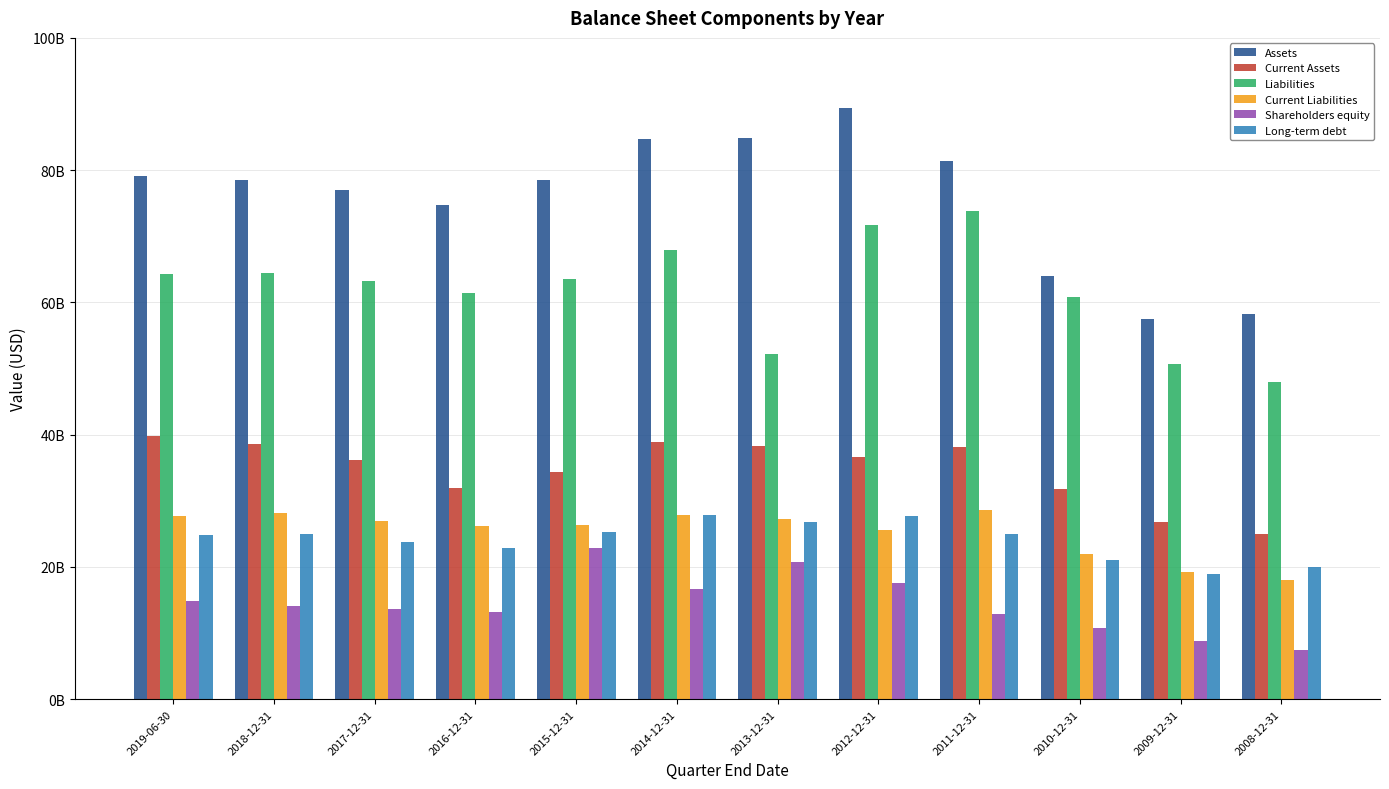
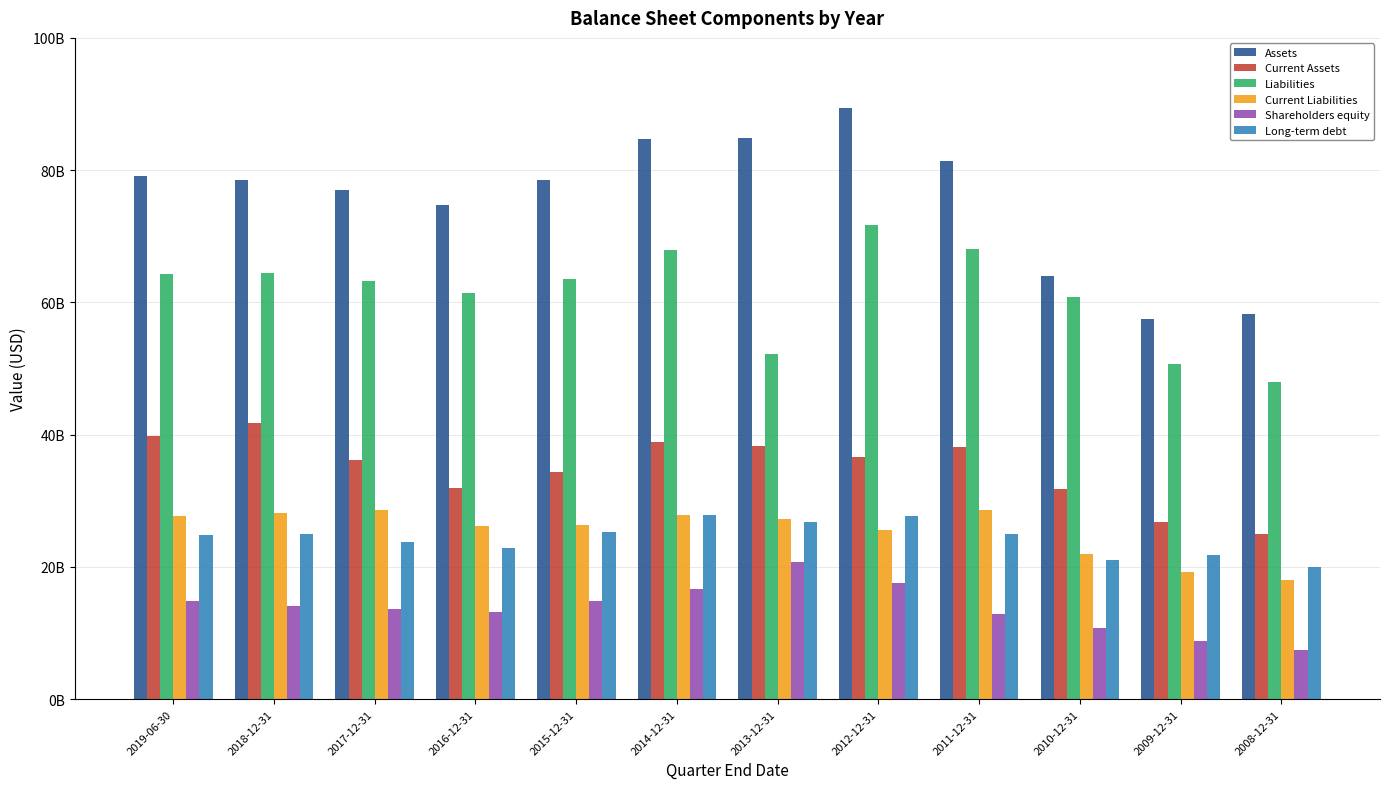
  {
    "Assets": {
      "2019-06-30": 79000000000,
      "2018-12-31": 79000000000,
      "2017-12-31": 77000000000,
      "2016-12-31": 75000000000,
      "2015-12-31": 78000000000,
      "2014-12-31": 85000000000,
      "2013-12-31": 85000000000,
      "2012-12-31": 89000000000,
      "2011-12-31": 81000000000,
      "2010-12-31": 64000000000,
      "2009-12-31": 58000000000,
      "2008-12-31": 58000000000
    },
    "Current Assets": {
      "2019-06-30": 40000000000,
-     "2018-12-31": 39000000000,
+     "2018-12-31": 42000000000,
      "2017-12-31": 36000000000,
      "2016-12-31": 32000000000,
      "2015-12-31": 34000000000,
      "2014-12-31": 39000000000,
      "2013-12-31": 38000000000,
      "2012-12-31": 37000000000,
      "2011-12-31": 38000000000,
      "2010-12-31": 32000000000,
      "2009-12-31": 27000000000,
      "2008-12-31": 25000000000
    },
    "Liabilities": {
      "2019-06-30": 64000000000,
      "2018-12-31": 64000000000,
      "2017-12-31": 63000000000,
      "2016-12-31": 61000000000,
      "2015-12-31": 64000000000,
      "2014-12-31": 68000000000,
      "2013-12-31": 52000000000,
      "2012-12-31": 72000000000,
-     "2011-12-31": 74000000000,
+     "2011-12-31": 68000000000,
      "2010-12-31": 61000000000,
      "2009-12-31": 51000000000,
      "2008-12-31": 48000000000
    },
    "Current Liabilities": {
      "2019-06-30": 28000000000,
      "2018-12-31": 28000000000,
-     "2017-12-31": 27000000000,
+     "2017-12-31": 29000000000,
      "2016-12-31": 26000000000,
      "2015-12-31": 26000000000,
      "2014-12-31": 28000000000,
      "2013-12-31": 27000000000,
      "2012-12-31": 26000000000,
      "2011-12-31": 29000000000,
      "2010-12-31": 22000000000,
      "2009-12-31": 19000000000,
      "2008-12-31": 18000000000
    },
    "Shareholders equity": {
      "2019-06-30": 15000000000,
      "2018-12-31": 14000000000,
      "2017-12-31": 14000000000,
      "2016-12-31": 13000000000,
-     "2015-12-31": 23000000000,
+     "2015-12-31": 15000000000,
      "2014-12-31": 17000000000,
      "2013-12-31": 21000000000,
      "2012-12-31": 18000000000,
      "2011-12-31": 13000000000,
      "2010-12-31": 11000000000,
      "2009-12-31": 9000000000,
      "2008-12-31": 8000000000
    },
    "Long-term debt": {
      "2019-06-30": 25000000000,
      "2018-12-31": 25000000000,
      "2017-12-31": 24000000000,
      "2016-12-31": 23000000000,
      "2015-12-31": 25000000000,
      "2014-12-31": 28000000000,
      "2013-12-31": 27000000000,
      "2012-12-31": 28000000000,
      "2011-12-31": 25000000000,
      "2010-12-31": 21000000000,
-     "2009-12-31": 19000000000,
+     "2009-12-31": 22000000000,
      "2008-12-31": 20000000000
    }
  }
